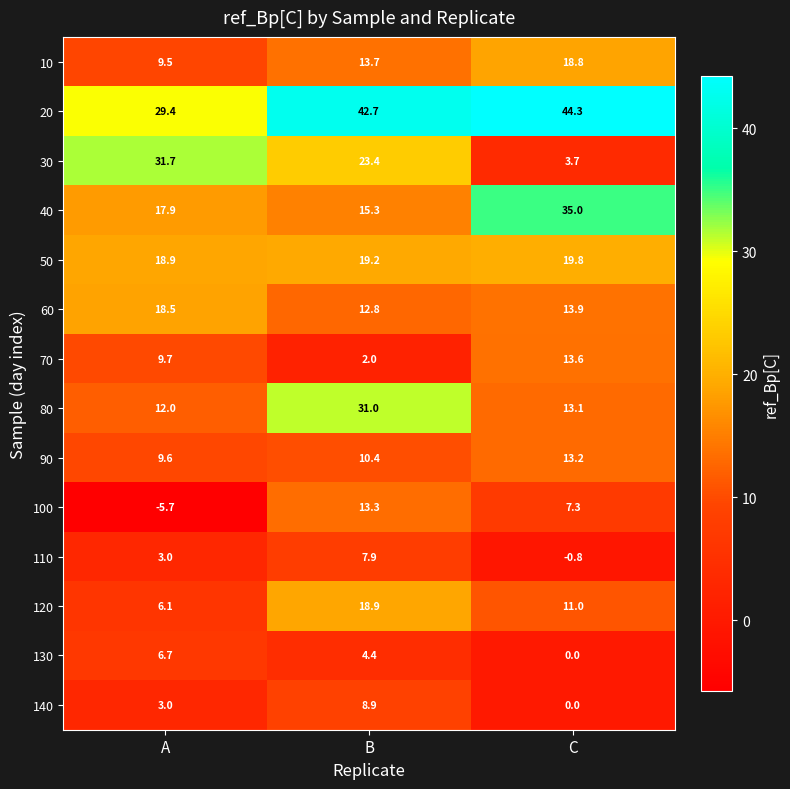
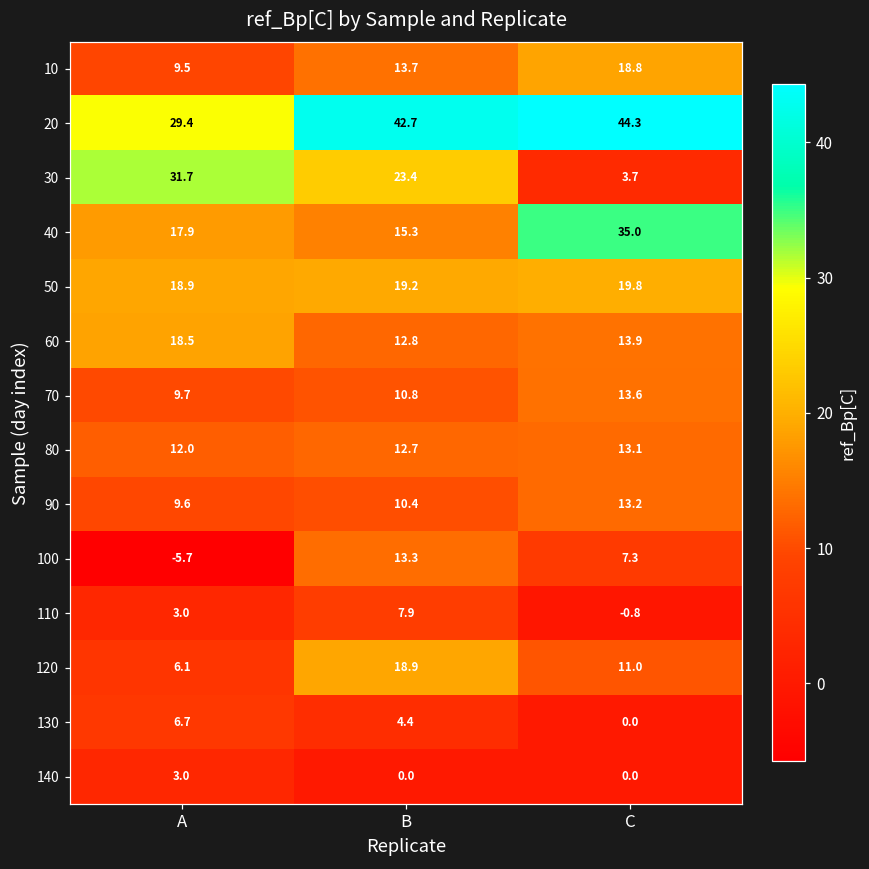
  {
    "10": {
      "A": 9.5,
      "B": 13.7,
      "C": 18.8
    },
    "20": {
      "A": 29.4,
      "B": 42.7,
      "C": 44.3
    },
    "30": {
      "A": 31.7,
      "B": 23.4,
      "C": 3.7
    },
    "40": {
      "A": 17.9,
      "B": 15.3,
      "C": 35.0
    },
    "50": {
      "A": 18.9,
      "B": 19.2,
      "C": 19.8
    },
    "60": {
      "A": 18.5,
      "B": 12.8,
      "C": 13.9
    },
    "70": {
      "A": 9.7,
-     "B": 2.0,
+     "B": 10.8,
      "C": 13.6
    },
    "80": {
      "A": 12.0,
-     "B": 31.0,
+     "B": 12.7,
      "C": 13.1
    },
    "90": {
      "A": 9.6,
      "B": 10.4,
      "C": 13.2
    },
    "100": {
      "A": -5.7,
      "B": 13.3,
      "C": 7.3
    },
    "110": {
      "A": 3.0,
      "B": 7.9,
      "C": -0.8
    },
    "120": {
      "A": 6.1,
      "B": 18.9,
      "C": 11.0
    },
    "130": {
      "A": 6.7,
      "B": 4.4,
      "C": 0.0
    },
    "140": {
      "A": 3.0,
-     "B": 8.9,
+     "B": 0.0,
      "C": 0.0
    }
  }
